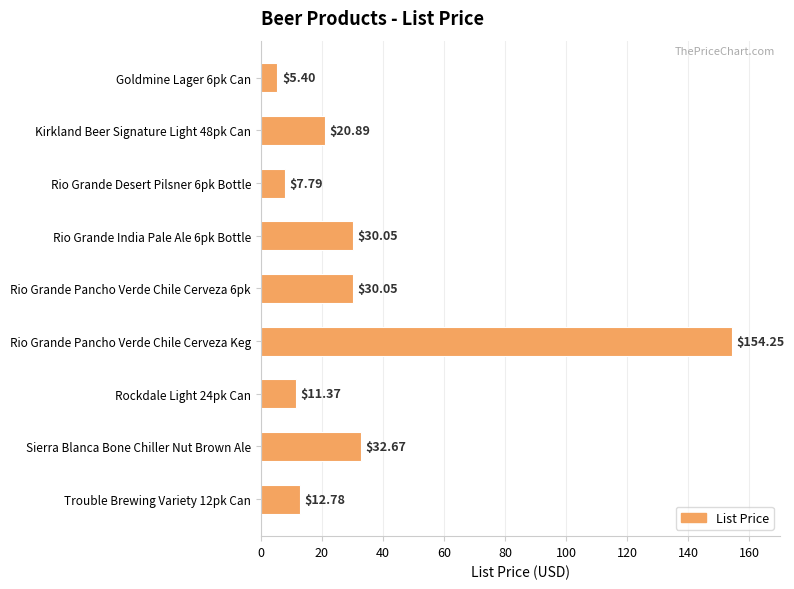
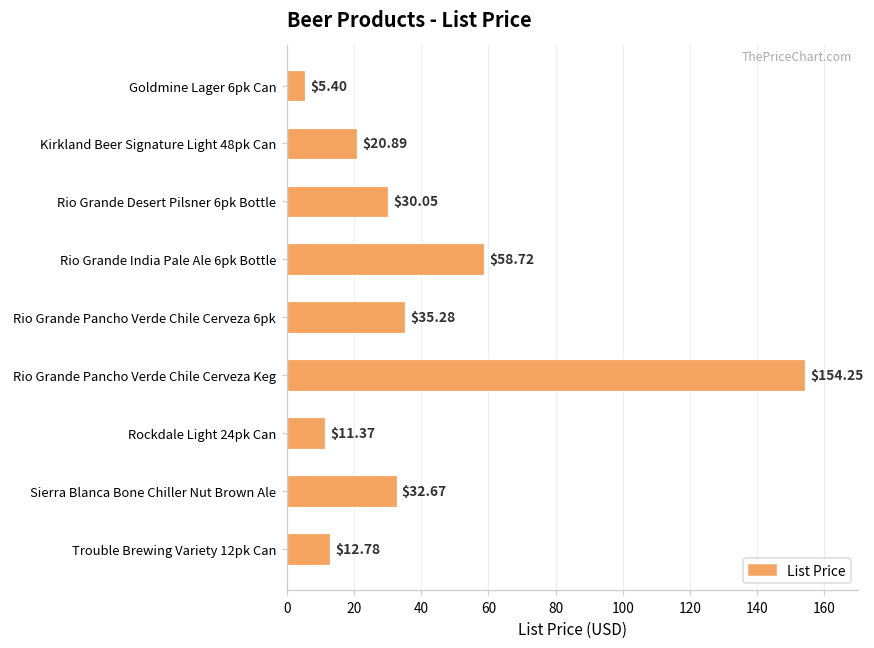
  {
    "Goldmine Lager 6pk Can": "$5.40",
    "Kirkland Beer Signature Light 48pk Can": "$20.89",
-   "Rio Grande Desert Pilsner 6pk Bottle": "$7.79",
-   "Rio Grande India Pale Ale 6pk Bottle": "$30.05",
-   "Rio Grande Pancho Verde Chile Cerveza 6pk": "$30.05",
+   "Rio Grande Desert Pilsner 6pk Bottle": "$30.05",
+   "Rio Grande India Pale Ale 6pk Bottle": "$58.72",
+   "Rio Grande Pancho Verde Chile Cerveza 6pk": "$35.28",
    "Rio Grande Pancho Verde Chile Cerveza Keg": "$154.25",
    "Rockdale Light 24pk Can": "$11.37",
    "Sierra Blanca Bone Chiller Nut Brown Ale": "$32.67",
    "Trouble Brewing Variety 12pk Can": "$12.78"
  }
